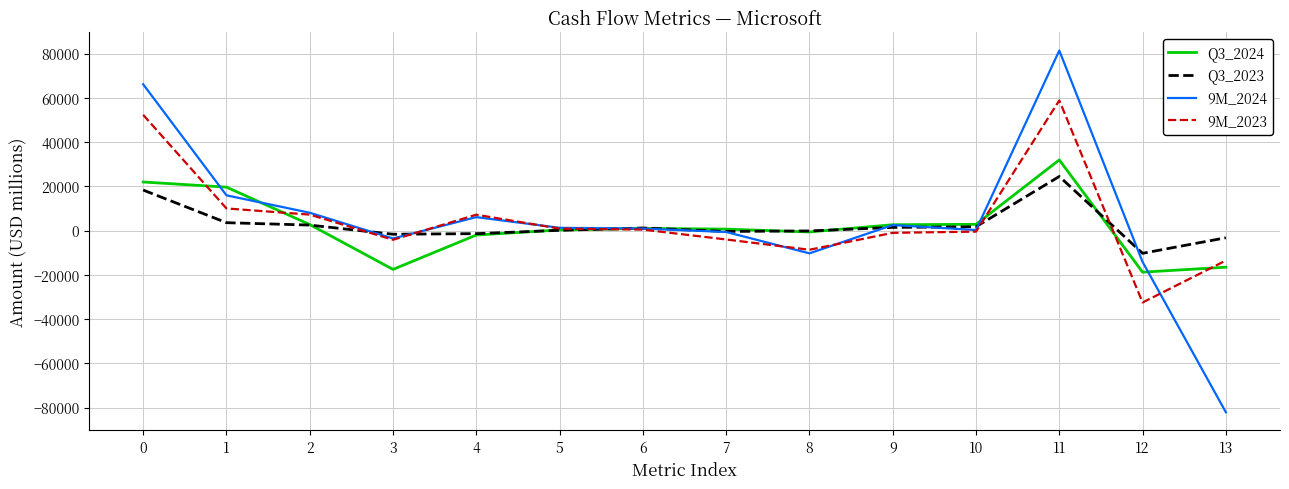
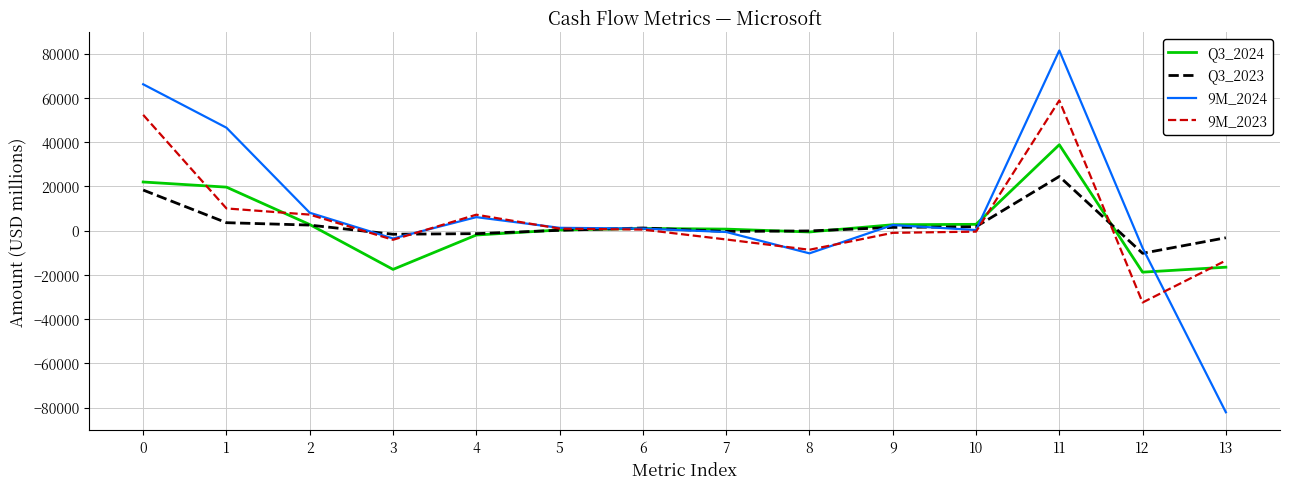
  {
    "Q3_2024": {
      "0": 22000,
      "1": 20000,
      "3": -18000,
-     "11": 32000,
+     "11": 39000,
      "12": -19000,
      "13": -17000
    },
    "Q3_2023": {
      "0": 18000,
      "1": 4000,
      "3": -2000,
      "11": 24000,
      "12": -10000,
      "13": -3000
    },
    "9M_2024": {
      "0": 66000,
-     "1": 16000,
+     "1": 46000,
      "8": -10000,
      "11": 81000,
-     "12": -14000,
+     "12": -8000,
      "13": -82000
    },
    "9M_2023": {
      "0": 52000,
      "1": 10000,
      "7": -4000,
      "8": -9000,
      "9": -1000,
      "11": 59000,
      "12": -33000,
      "13": -14000
    }
  }
